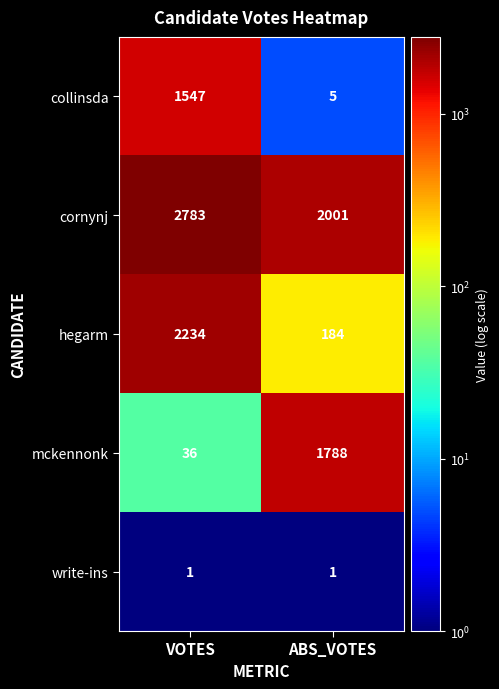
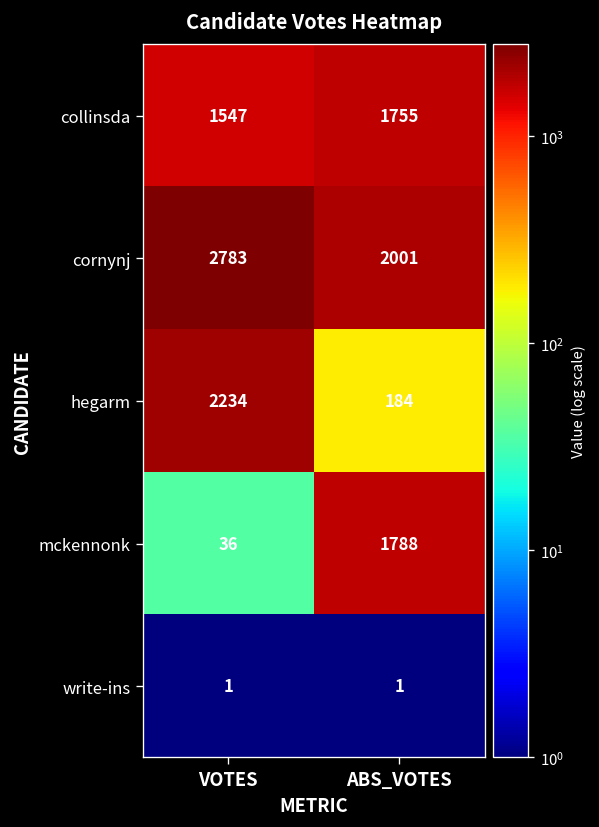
  {
    "collinsda": {
      "VOTES": 1547,
-     "ABS_VOTES": 5
+     "ABS_VOTES": 1755
    },
    "cornynj": {
      "VOTES": 2783,
      "ABS_VOTES": 2001
    },
    "hegarm": {
      "VOTES": 2234,
      "ABS_VOTES": 184
    },
    "mckennonk": {
      "VOTES": 36,
      "ABS_VOTES": 1788
    },
    "write-ins": {
      "VOTES": 1,
      "ABS_VOTES": 1
    }
  }
